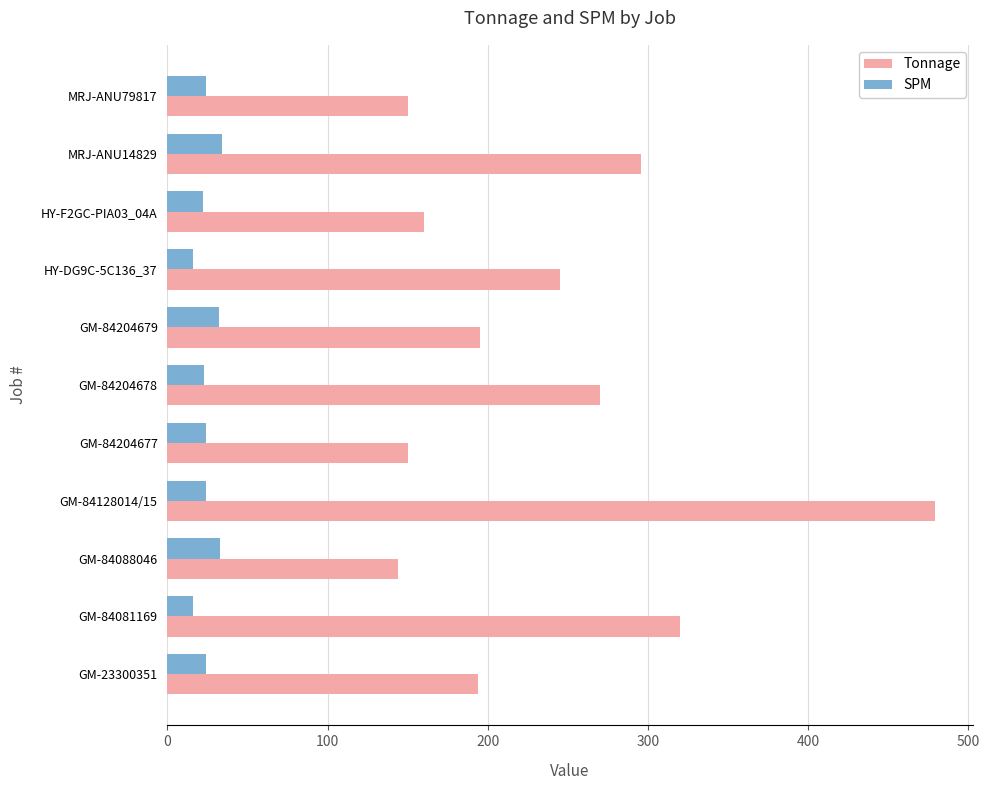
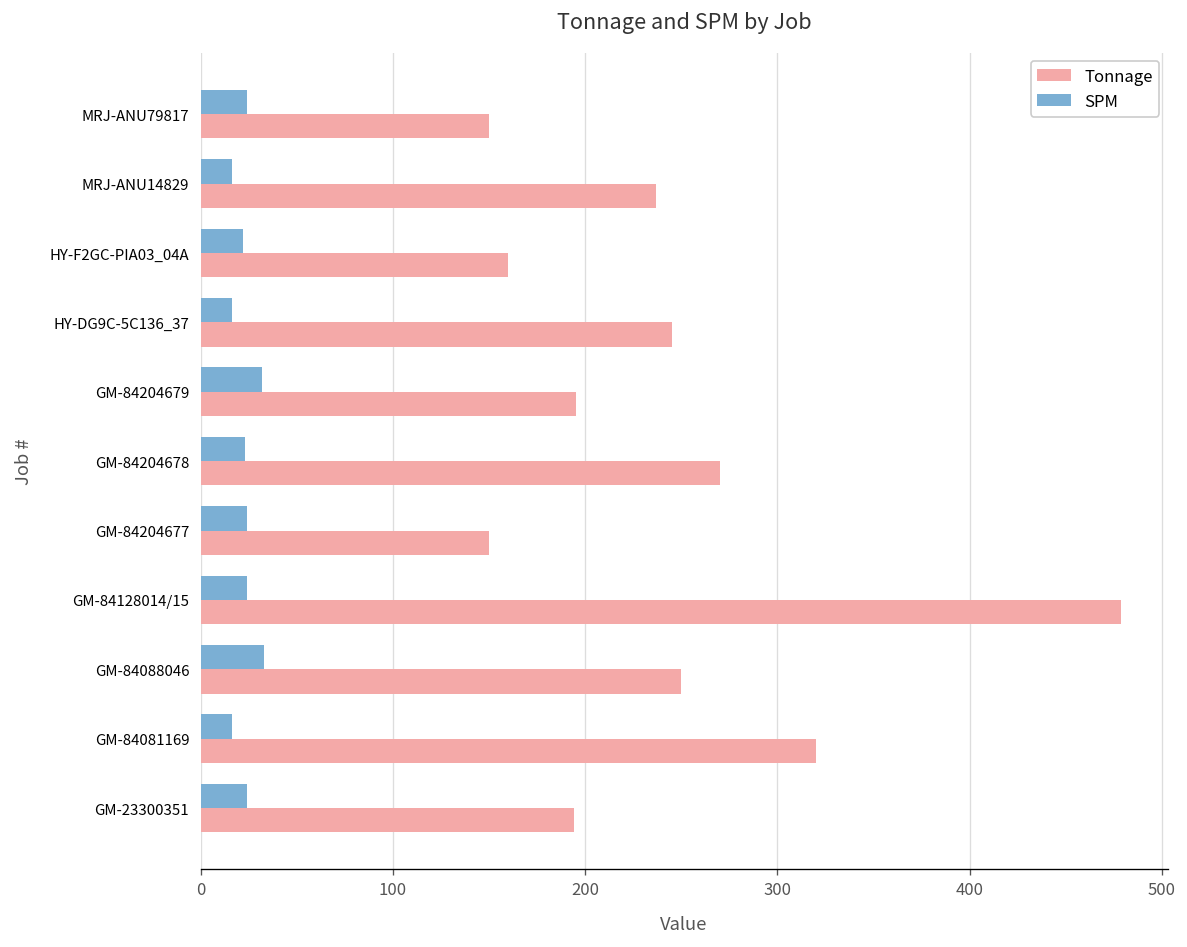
  {
    "Tonnage": {
      "MRJ-ANU79817": 150,
-     "MRJ-ANU14829": 296,
+     "MRJ-ANU14829": 237,
      "HY-F2GC-PIA03_04A": 160,
      "HY-DG9C-5C136_37": 245,
      "GM-84204679": 195,
      "GM-84204678": 270,
      "GM-84204677": 150,
      "GM-84128014/15": 479,
-     "GM-84088046": 144,
+     "GM-84088046": 250,
      "GM-84081169": 320,
      "GM-23300351": 194
    },
    "SPM": {
      "MRJ-ANU79817": 24,
-     "MRJ-ANU14829": 34,
+     "MRJ-ANU14829": 16,
      "HY-F2GC-PIA03_04A": 22,
      "HY-DG9C-5C136_37": 16,
      "GM-84204679": 32,
      "GM-84204678": 23,
      "GM-84204677": 24,
      "GM-84128014/15": 24,
      "GM-84088046": 33,
      "GM-84081169": 16,
      "GM-23300351": 24
    }
  }
